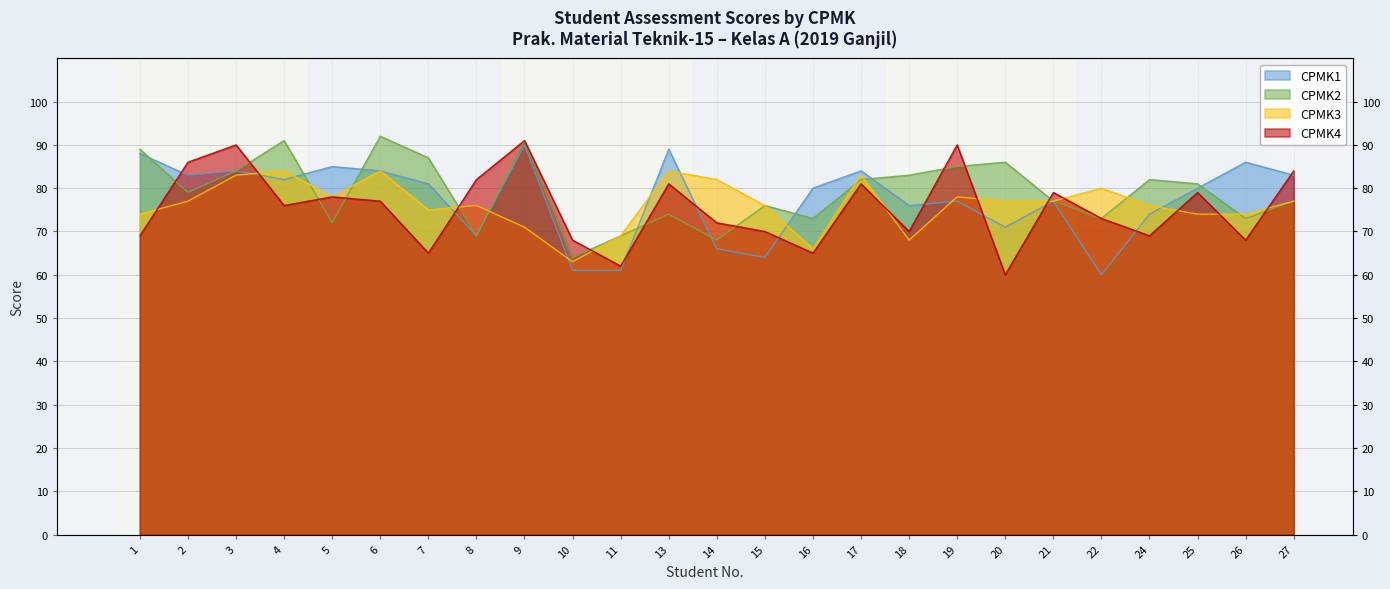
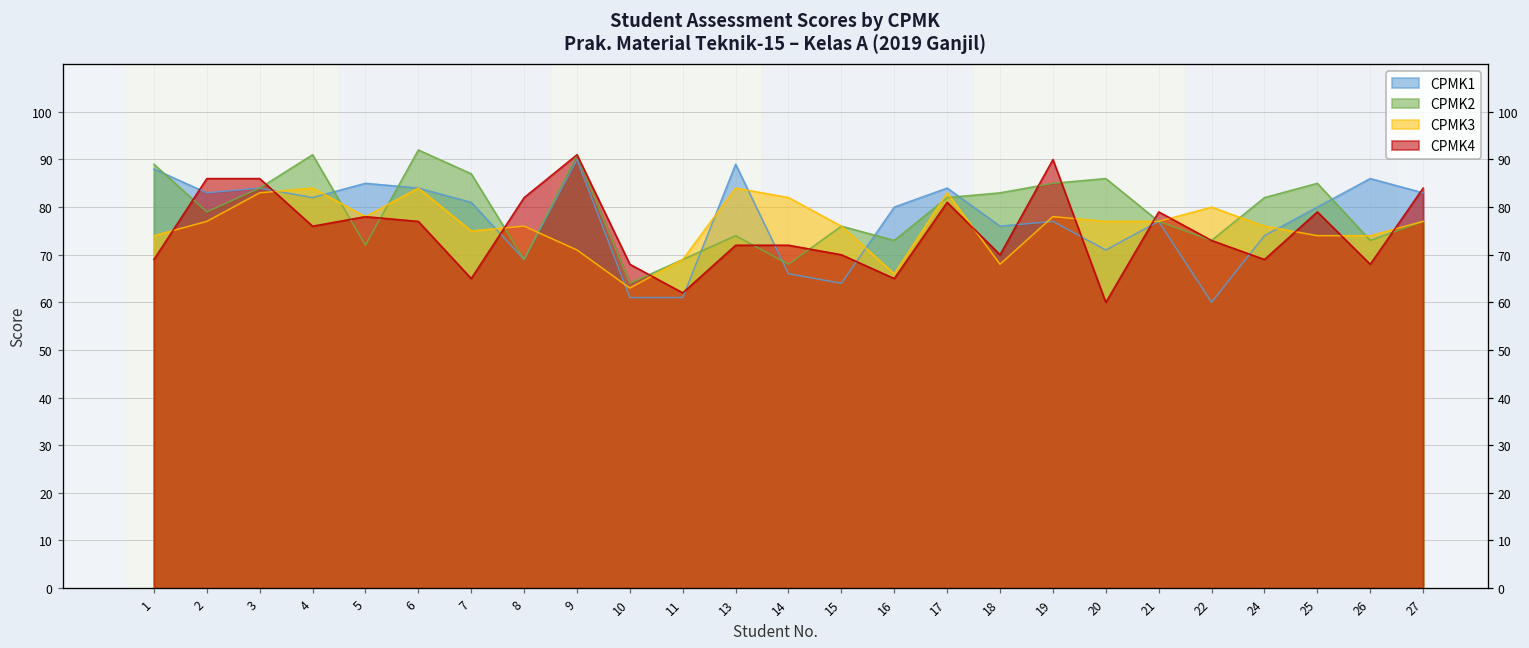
  {
    "CPMK1": {
      "1": 88,
      "2": 83,
      "4": 82,
      "5": 85,
      "7": 81,
      "9": 90,
      "10": 61,
      "11": 61,
      "13": 89,
      "14": 66,
      "15": 64,
      "16": 80,
      "17": 84,
      "18": 76,
      "19": 77,
      "20": 71,
      "22": 60,
      "24": 74,
      "25": 80,
      "26": 86,
      "27": 83
    },
    "CPMK2": {
      "1": 89,
      "2": 79,
      "4": 91,
      "5": 72,
      "6": 92,
      "7": 87,
      "10": 64,
      "13": 74,
      "14": 68,
      "16": 73,
      "17": 82,
      "18": 83,
      "19": 85,
      "20": 86,
      "24": 82,
-     "25": 81,
+     "25": 85,
      "26": 73
    },
    "CPMK3": {
      "1": 74,
      "2": 77,
      "3": 83,
      "4": 84,
      "7": 75,
      "8": 76,
      "9": 71,
      "10": 63,
      "13": 84,
      "14": 82,
      "16": 66,
      "17": 83,
      "18": 68,
      "19": 78,
      "20": 77,
      "22": 80,
      "24": 76,
      "25": 74,
      "26": 74
    },
    "CPMK4": {
      "1": 69,
      "2": 86,
-     "3": 90,
+     "3": 86,
      "4": 76,
      "6": 77,
      "7": 65,
      "8": 82,
      "10": 68,
      "11": 62,
-     "13": 81,
+     "13": 72,
      "14": 72,
      "15": 70,
      "16": 65,
      "17": 81,
      "18": 70,
      "19": 90,
      "20": 60,
      "21": 79,
      "24": 69,
      "25": 79,
      "26": 68,
      "27": 84
    }
  }
